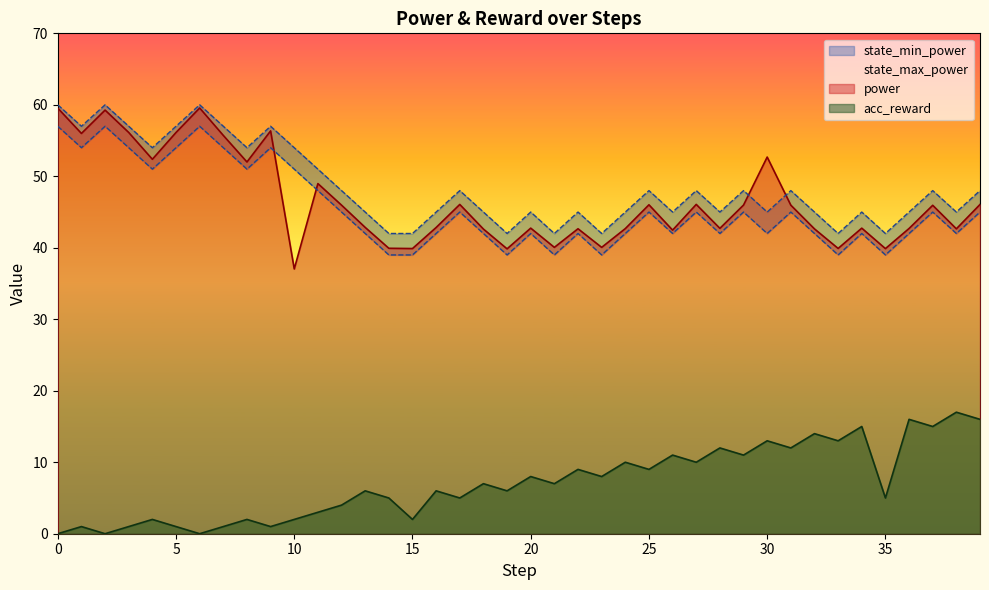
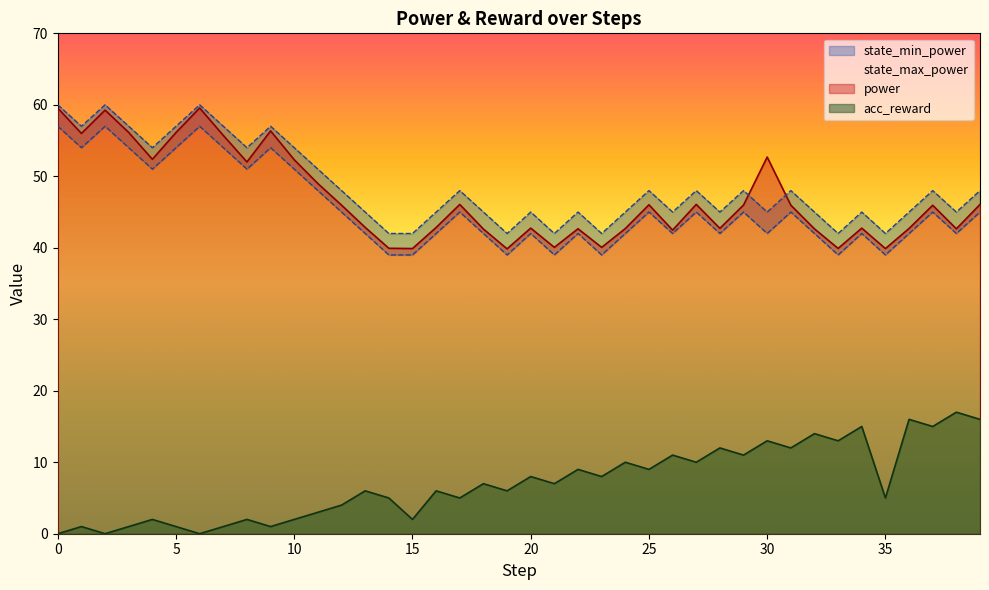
  {
    "power": {
      "0": 60,
      "5": 56,
-     "10": 37,
+     "10": 52,
      "15": 40,
      "20": 43,
      "25": 46,
      "30": 53,
      "35": 40
    },
    "acc_reward": {
      "0": 0,
      "5": 1,
      "10": 2,
      "15": 2,
      "20": 8,
      "25": 9,
      "30": 13,
      "35": 5
    }
  }
